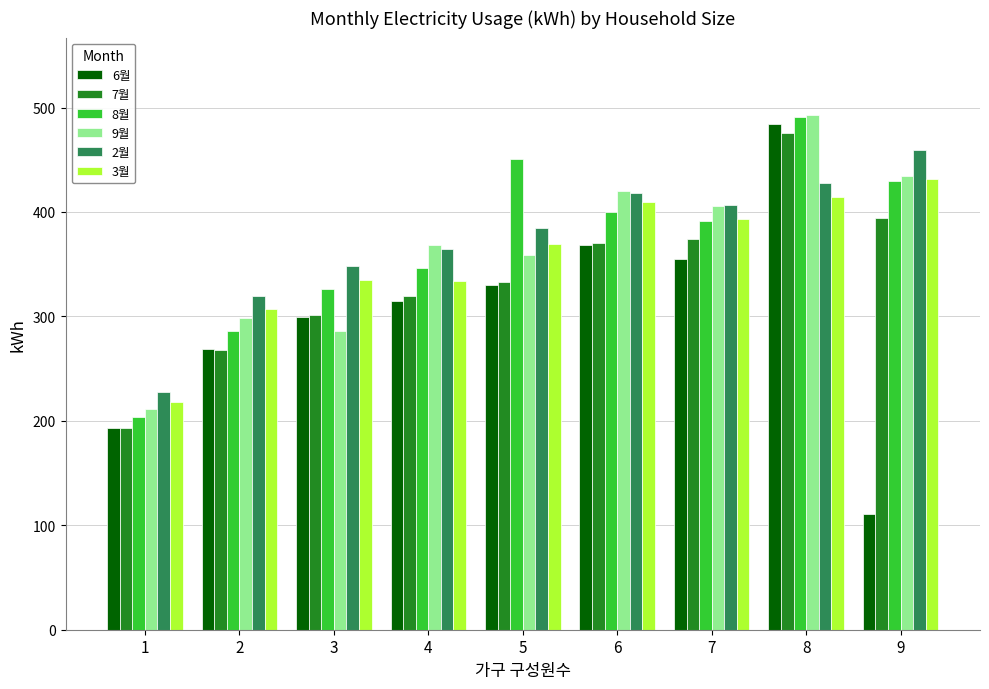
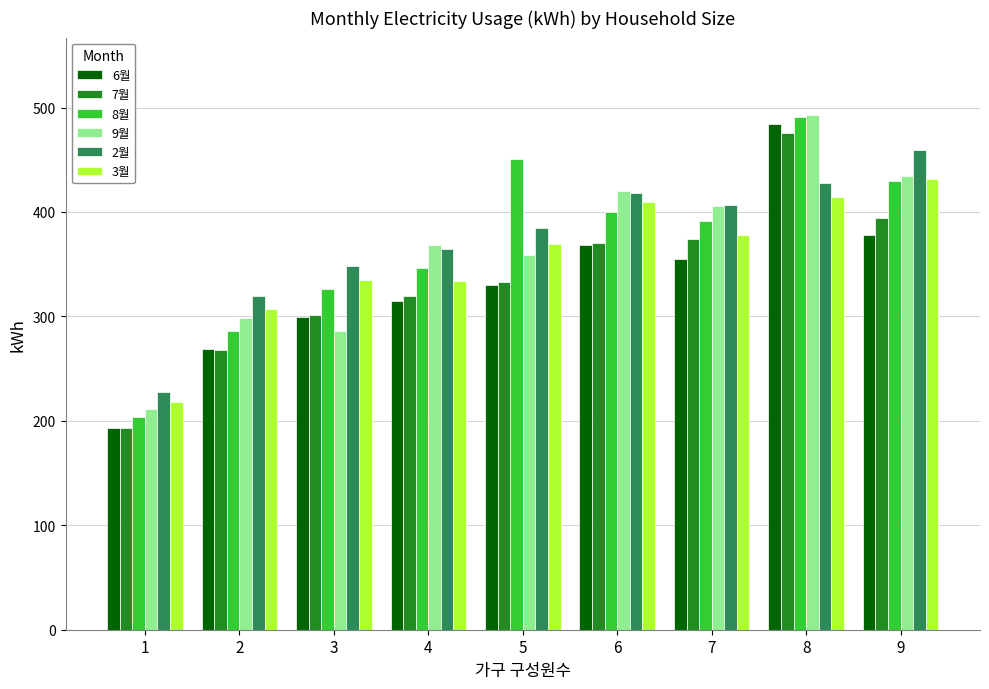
  {
    "6월": {
      "1": 193,
      "2": 269,
      "3": 299,
      "4": 315,
      "5": 330,
      "6": 368,
      "7": 355,
      "8": 484,
-     "9": 111
+     "9": 378
    },
    "8월": {
      "1": 204,
      "2": 286,
      "3": 326,
      "4": 346,
      "5": 451,
      "6": 400,
      "7": 391,
      "8": 491,
      "9": 430
    },
    "9월": {
      "1": 211,
      "2": 298,
      "3": 286,
      "4": 368,
      "5": 359,
      "6": 420,
      "7": 406,
      "8": 493,
      "9": 434
    },
    "3월": {
      "1": 218,
      "2": 307,
      "3": 335,
      "4": 334,
      "5": 369,
      "6": 410,
-     "7": 393,
+     "7": 378,
      "8": 414,
      "9": 432
    }
  }
